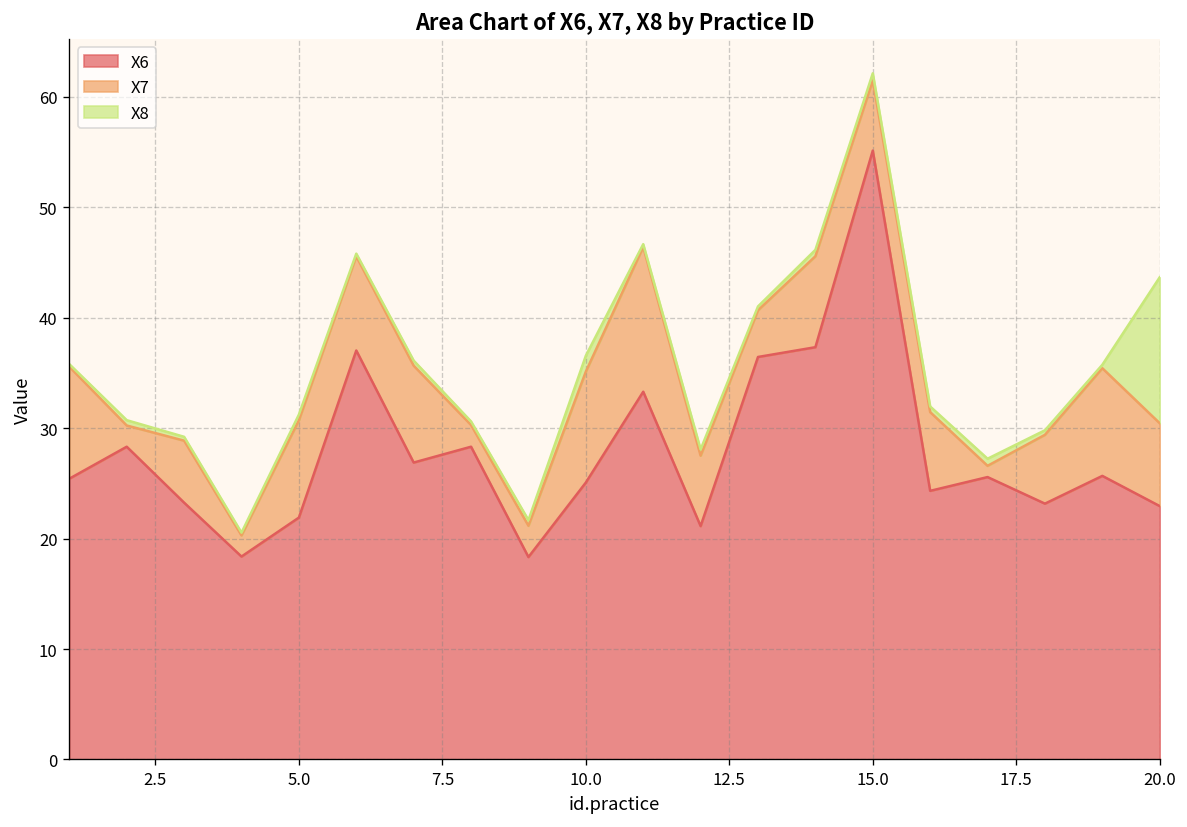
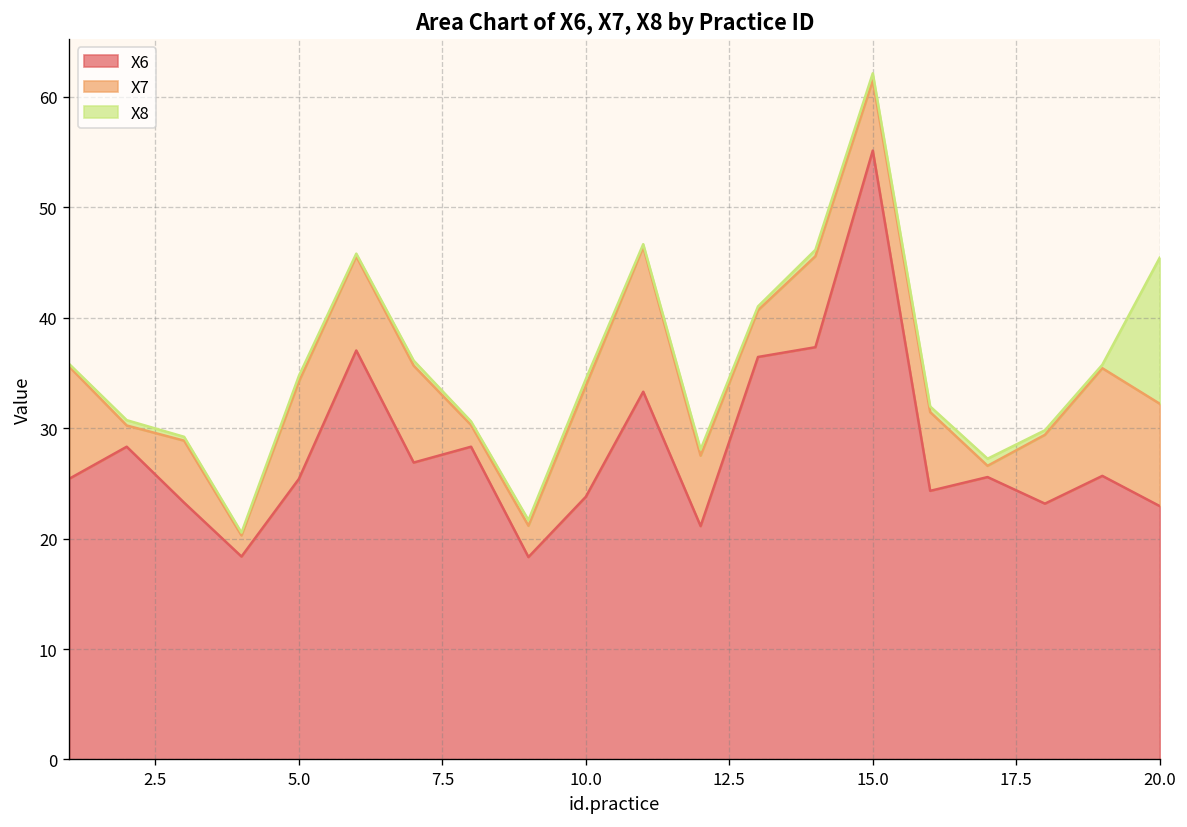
  {
    "X6": {
-     "5.0": 22,
-     "10.0": 25,
+     "5.0": 25,
+     "10.0": 24,
      "15.0": 55,
      "20.0": 23
    },
    "X7": {
      "5.0": 9,
      "10.0": 10,
      "15.0": 6,
-     "20.0": 8
+     "20.0": 9
    },
    "X8": {
      "5.0": 1,
-     "10.0": 1.4,
+     "10.0": 0.6,
      "15.0": 1,
      "20.0": 13
    }
  }
